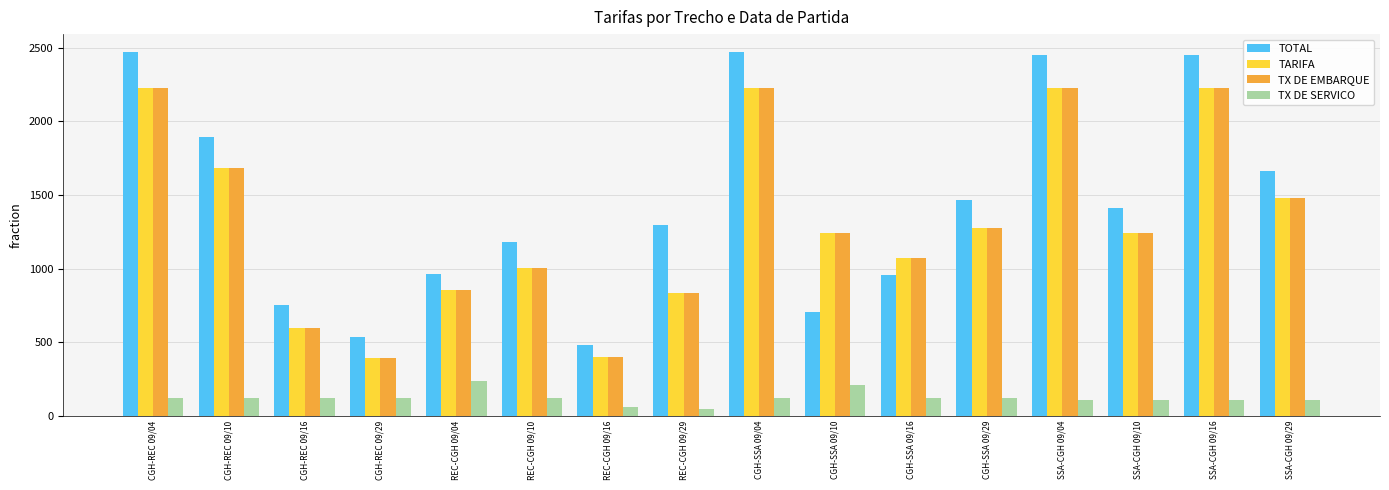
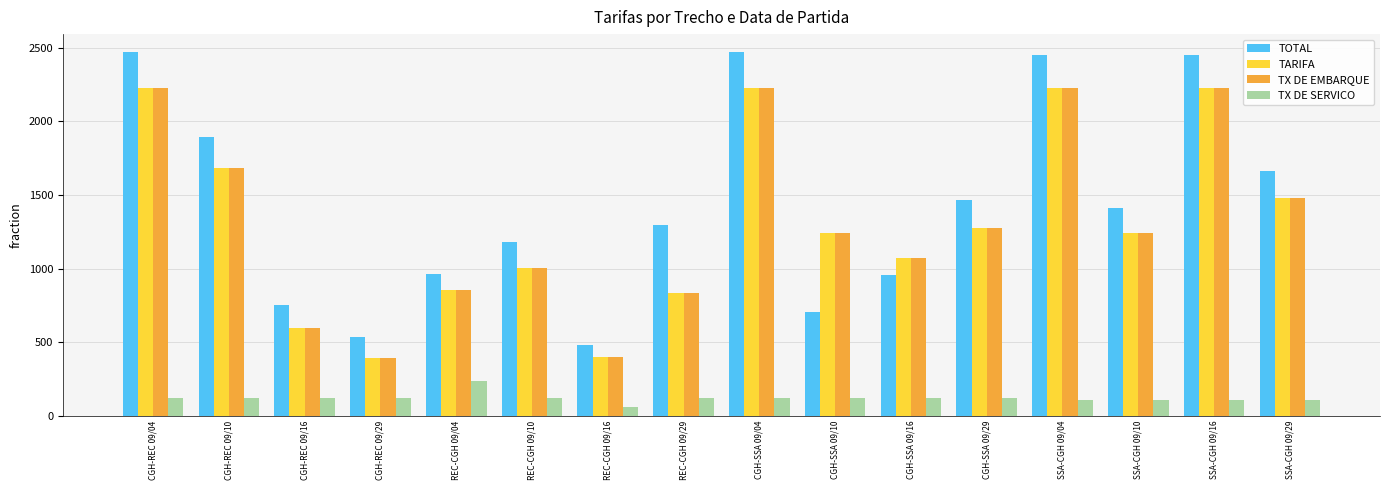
  {
    "TOTAL": {
      "CGH-REC 09/04": 2470,
      "CGH-REC 09/10": 1900,
      "CGH-REC 09/16": 750,
      "CGH-REC 09/29": 540,
      "REC-CGH 09/04": 960,
      "REC-CGH 09/10": 1180,
      "REC-CGH 09/16": 480,
      "REC-CGH 09/29": 1290,
      "CGH-SSA 09/04": 2470,
      "CGH-SSA 09/10": 700,
      "CGH-SSA 09/16": 960,
      "CGH-SSA 09/29": 1470,
      "SSA-CGH 09/04": 2450,
      "SSA-CGH 09/10": 1420,
      "SSA-CGH 09/16": 2450,
      "SSA-CGH 09/29": 1670
    },
    "TX DE SERVICO": {
      "CGH-REC 09/04": 120,
      "CGH-REC 09/10": 120,
      "CGH-REC 09/16": 120,
      "CGH-REC 09/29": 120,
      "REC-CGH 09/04": 240,
      "REC-CGH 09/10": 120,
      "REC-CGH 09/16": 60,
-     "REC-CGH 09/29": 50,
+     "REC-CGH 09/29": 120,
      "CGH-SSA 09/04": 120,
-     "CGH-SSA 09/10": 210,
+     "CGH-SSA 09/10": 120,
      "CGH-SSA 09/16": 120,
      "CGH-SSA 09/29": 120,
      "SSA-CGH 09/04": 110,
      "SSA-CGH 09/10": 110,
      "SSA-CGH 09/16": 110,
      "SSA-CGH 09/29": 110
    }
  }
